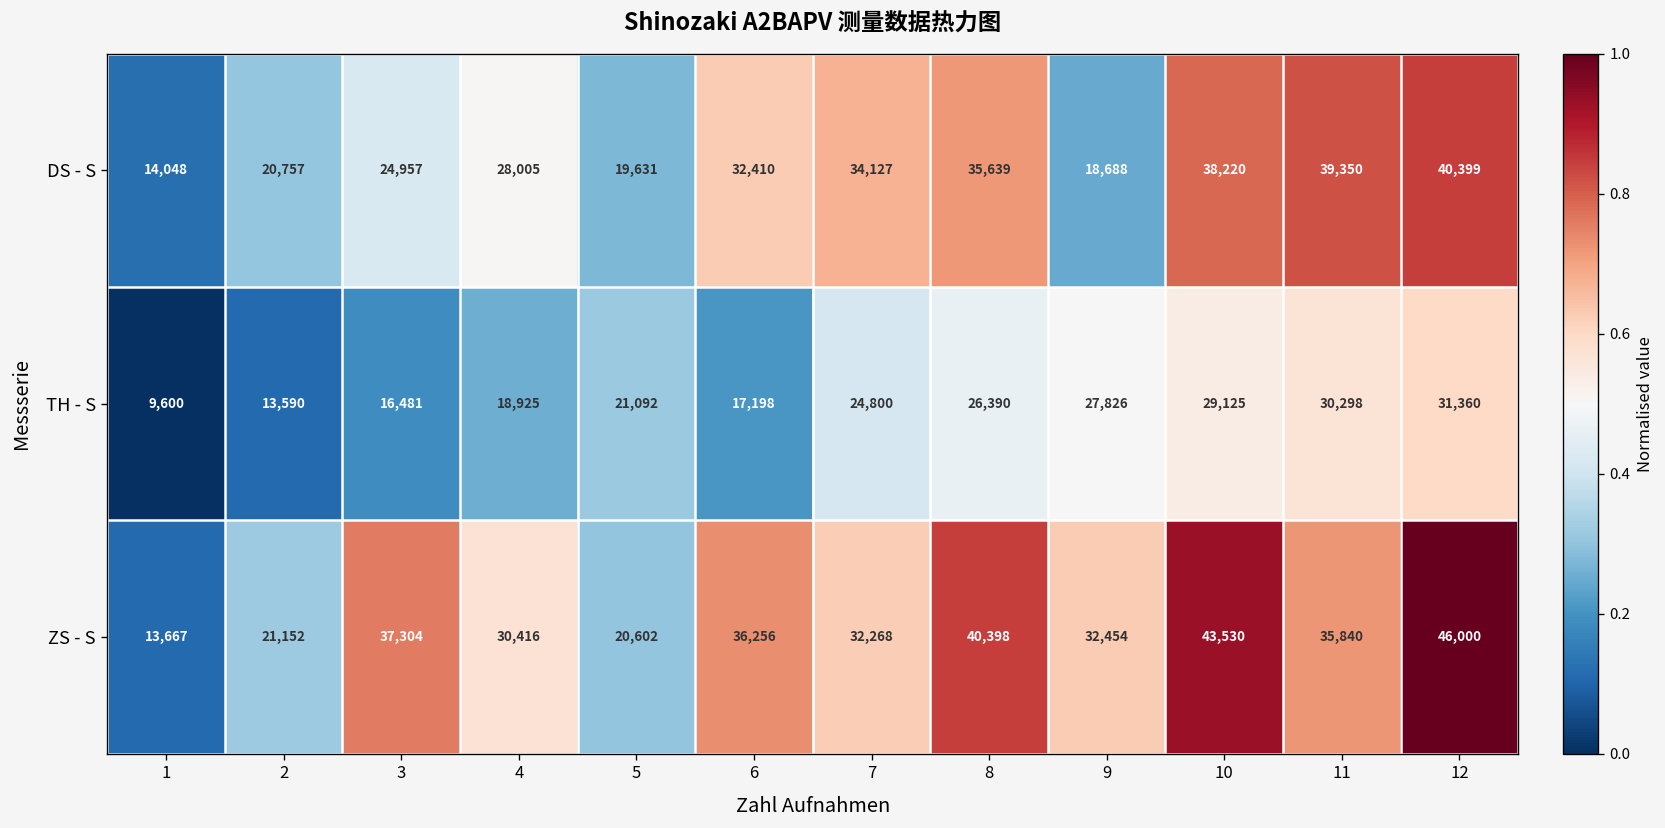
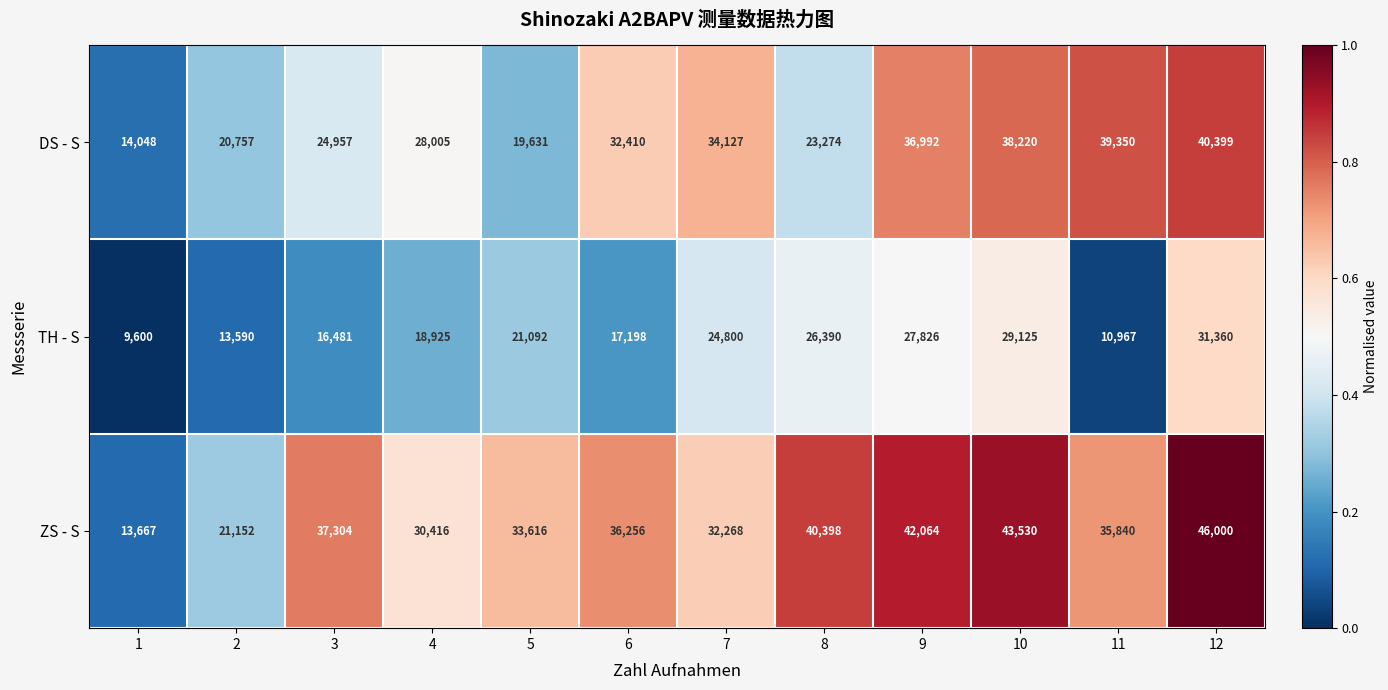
  {
    "DS - S": {
      "1": "14,048",
      "2": "20,757",
      "3": "24,957",
      "4": "28,005",
      "5": "19,631",
      "6": "32,410",
      "7": "34,127",
-     "8": "35,639",
-     "9": "18,688",
+     "8": "23,274",
+     "9": "36,992",
      "10": "38,220",
      "11": "39,350",
      "12": "40,399"
    },
    "TH - S": {
      "1": "9,600",
      "2": "13,590",
      "3": "16,481",
      "4": "18,925",
      "5": "21,092",
      "6": "17,198",
      "7": "24,800",
      "8": "26,390",
      "9": "27,826",
      "10": "29,125",
-     "11": "30,298",
+     "11": "10,967",
      "12": "31,360"
    },
    "ZS - S": {
      "1": "13,667",
      "2": "21,152",
      "3": "37,304",
      "4": "30,416",
-     "5": "20,602",
+     "5": "33,616",
      "6": "36,256",
      "7": "32,268",
      "8": "40,398",
-     "9": "32,454",
+     "9": "42,064",
      "10": "43,530",
      "11": "35,840",
      "12": "46,000"
    }
  }
